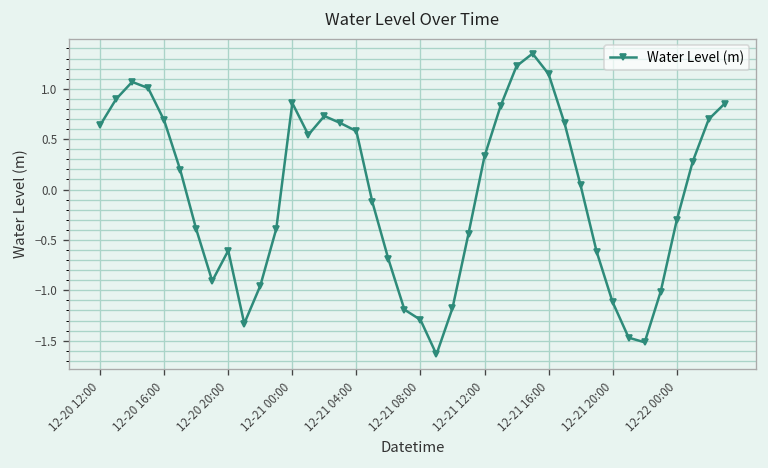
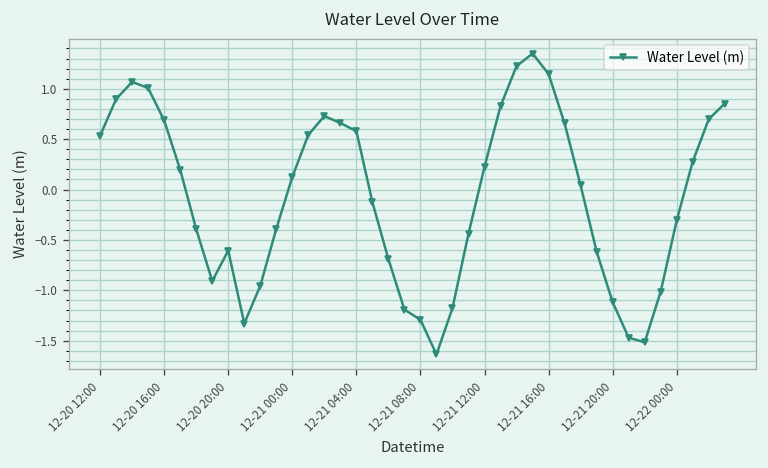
  {
-   "12-20 12:00": 0.6,
+   "12-20 12:00": 0.5,
    "12-20 16:00": 0.7,
    "12-20 20:00": -0.6,
-   "12-21 00:00": 0.9,
+   "12-21 00:00": 0.1,
    "12-21 04:00": 0.6,
    "12-21 08:00": -1.3,
-   "12-21 12:00": 0.3,
+   "12-21 12:00": 0.2,
    "12-21 16:00": 1.1,
    "12-21 20:00": -1.1,
    "12-22 00:00": -0.3
  }
